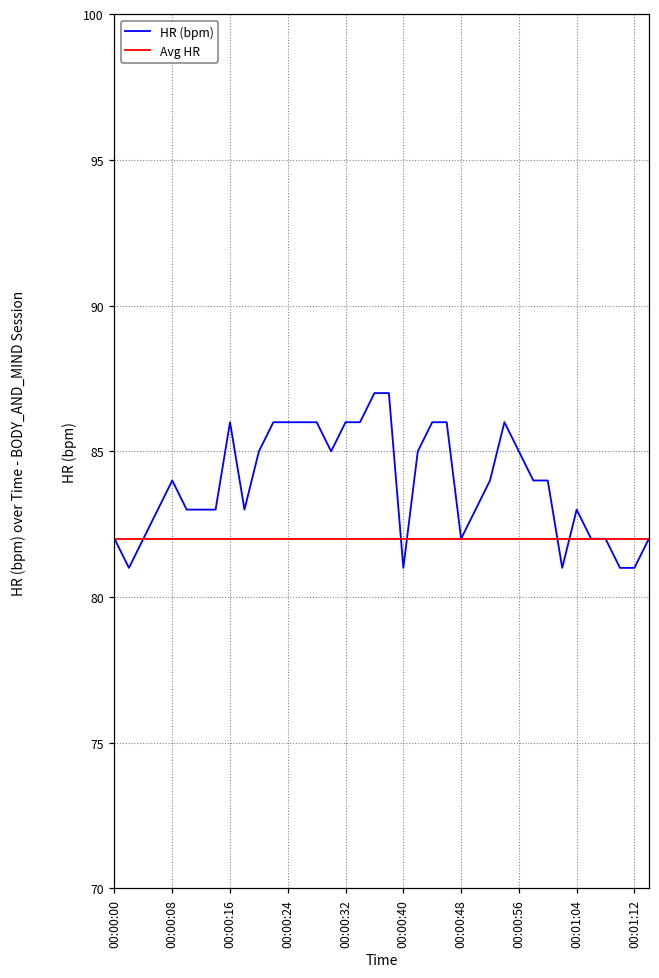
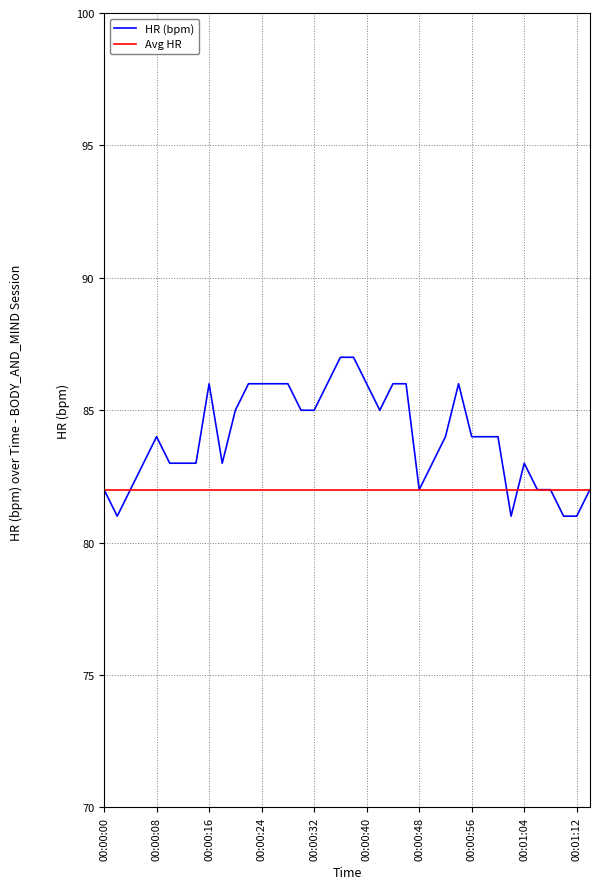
  {
    "HR (bpm)": {
      "00:00:08": 84,
      "00:00:16": 86,
      "00:00:24": 86,
-     "00:00:32": 86,
-     "00:00:40": 81,
-     "00:00:56": 85,
+     "00:00:32": 85,
+     "00:00:40": 86,
+     "00:00:56": 84,
      "00:01:04": 83,
      "00:01:12": 81
    },
    "Avg HR": {
      "00:00:08": 82,
      "00:00:16": 82,
      "00:00:24": 82,
      "00:00:32": 82,
      "00:00:40": 82,
      "00:00:56": 82,
      "00:01:04": 82,
      "00:01:12": 82
    }
  }
